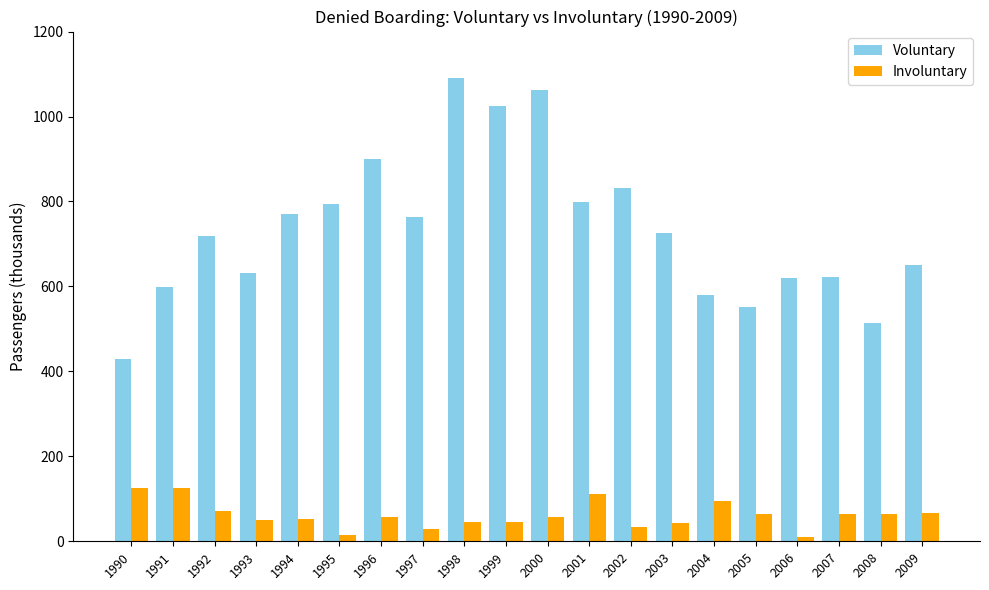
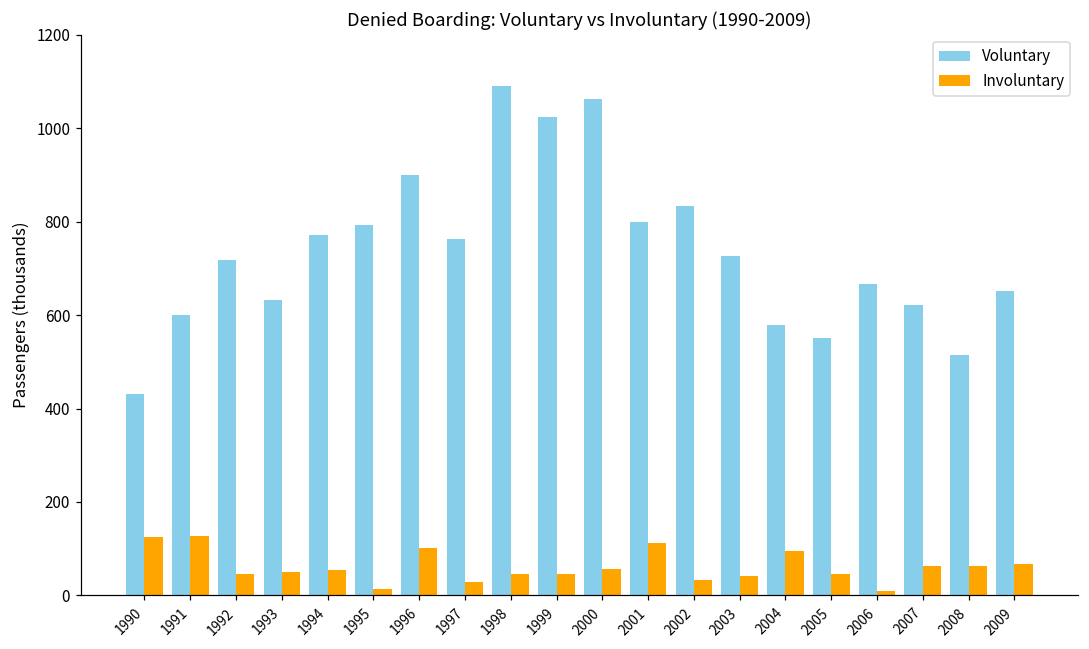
  {
    "Voluntary": {
      "1990": 430,
      "1991": 600,
      "1992": 720,
      "1993": 630,
      "1994": 770,
      "1995": 790,
      "1996": 900,
      "1997": 760,
      "1998": 1090,
      "1999": 1020,
      "2000": 1060,
      "2001": 800,
      "2002": 830,
      "2003": 730,
      "2004": 580,
      "2005": 550,
-     "2006": 620,
+     "2006": 670,
      "2007": 620,
      "2008": 510,
      "2009": 650
    },
    "Involuntary": {
      "1990": 130,
      "1991": 130,
-     "1992": 70,
+     "1992": 50,
      "1993": 50,
      "1994": 50,
      "1995": 10,
-     "1996": 60,
+     "1996": 100,
      "1997": 30,
      "1998": 50,
      "1999": 50,
      "2000": 60,
      "2001": 110,
      "2002": 30,
      "2003": 40,
      "2004": 90,
-     "2005": 60,
+     "2005": 50,
      "2006": 10,
      "2007": 60,
      "2008": 60,
      "2009": 70
    }
  }
